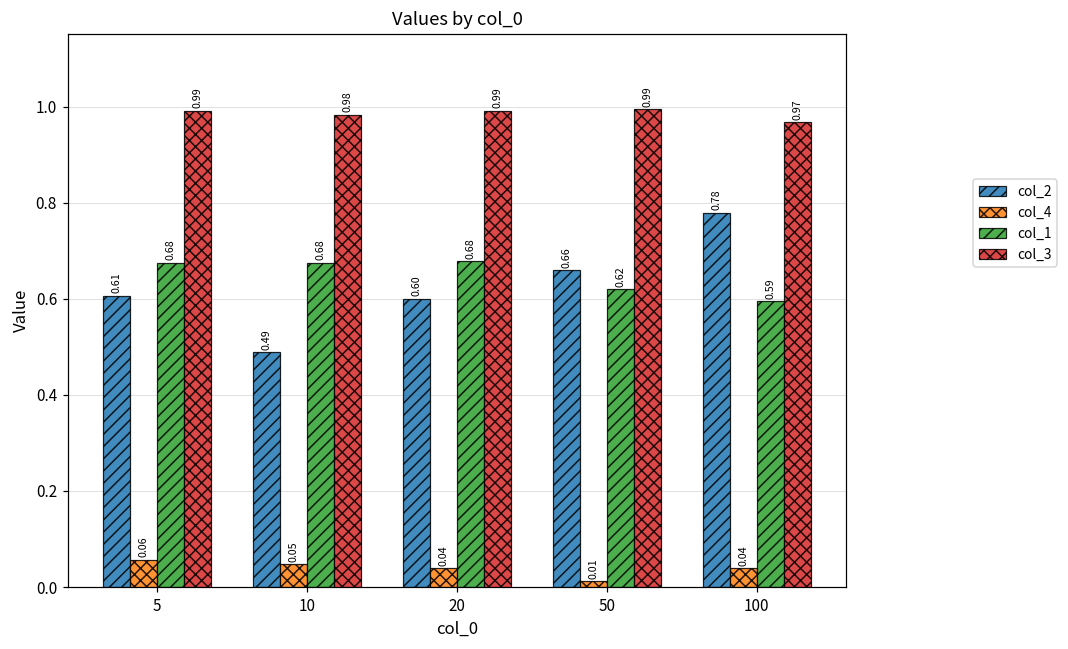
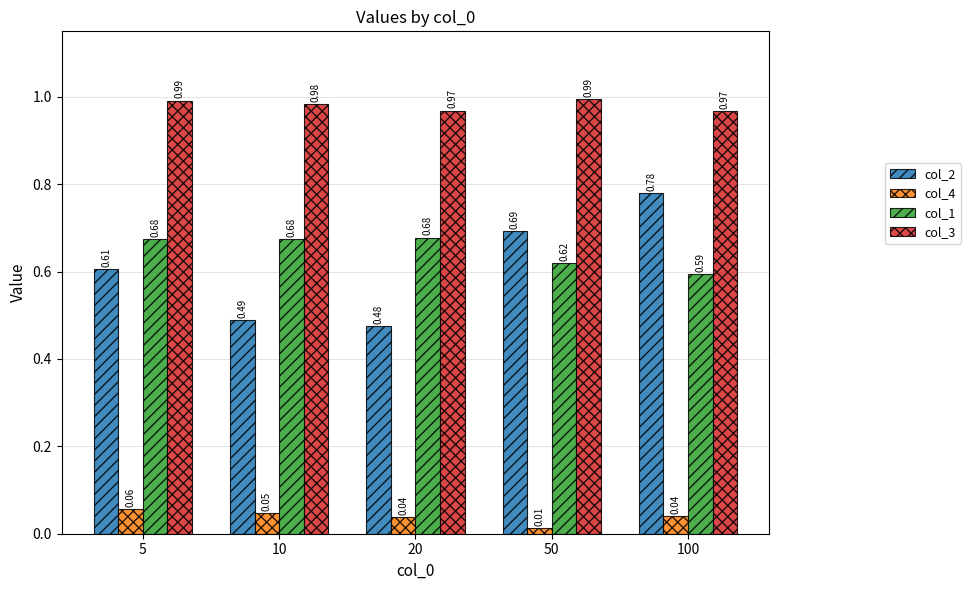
  {
    "col_2": {
      "5": 0.61,
      "10": 0.49,
-     "20": 0.60,
-     "50": 0.66,
+     "20": 0.48,
+     "50": 0.69,
      "100": 0.78
    },
    "col_4": {
      "5": 0.06,
      "10": 0.05,
      "20": 0.04,
      "50": 0.01,
      "100": 0.04
    },
    "col_1": {
      "5": 0.68,
      "10": 0.68,
      "20": 0.68,
      "50": 0.62,
      "100": 0.59
    },
    "col_3": {
      "5": 0.99,
      "10": 0.98,
-     "20": 0.99,
+     "20": 0.97,
      "50": 0.99,
      "100": 0.97
    }
  }
